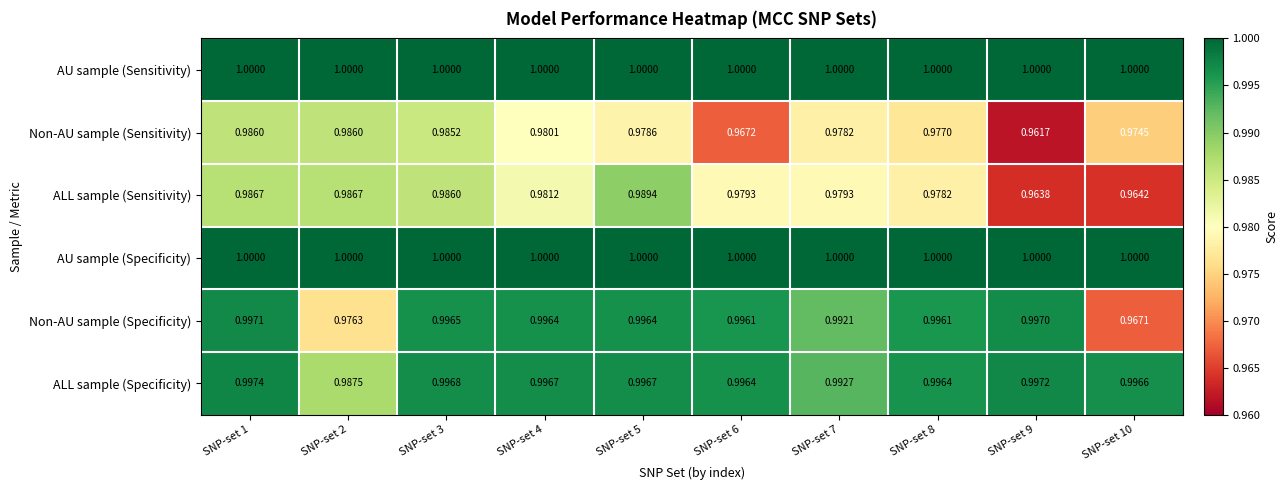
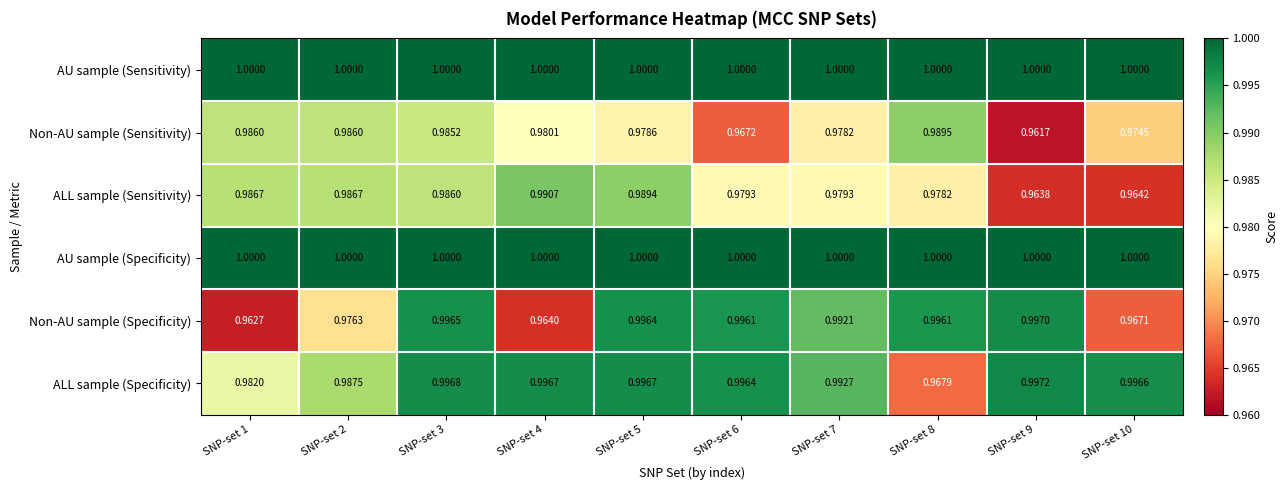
  {
    "AU sample (Sensitivity)": {
      "SNP-set 1": 1.0000,
      "SNP-set 2": 1.0000,
      "SNP-set 3": 1.0000,
      "SNP-set 4": 1.0000,
      "SNP-set 5": 1.0000,
      "SNP-set 6": 1.0000,
      "SNP-set 7": 1.0000,
      "SNP-set 8": 1.0000,
      "SNP-set 9": 1.0000,
      "SNP-set 10": 1.0000
    },
    "Non-AU sample (Sensitivity)": {
      "SNP-set 1": 0.9860,
      "SNP-set 2": 0.9860,
      "SNP-set 3": 0.9852,
      "SNP-set 4": 0.9801,
      "SNP-set 5": 0.9786,
      "SNP-set 6": 0.9672,
      "SNP-set 7": 0.9782,
-     "SNP-set 8": 0.9770,
+     "SNP-set 8": 0.9895,
      "SNP-set 9": 0.9617,
      "SNP-set 10": 0.9745
    },
    "ALL sample (Sensitivity)": {
      "SNP-set 1": 0.9867,
      "SNP-set 2": 0.9867,
      "SNP-set 3": 0.9860,
-     "SNP-set 4": 0.9812,
+     "SNP-set 4": 0.9907,
      "SNP-set 5": 0.9894,
      "SNP-set 6": 0.9793,
      "SNP-set 7": 0.9793,
      "SNP-set 8": 0.9782,
      "SNP-set 9": 0.9638,
      "SNP-set 10": 0.9642
    },
    "AU sample (Specificity)": {
      "SNP-set 1": 1.0000,
      "SNP-set 2": 1.0000,
      "SNP-set 3": 1.0000,
      "SNP-set 4": 1.0000,
      "SNP-set 5": 1.0000,
      "SNP-set 6": 1.0000,
      "SNP-set 7": 1.0000,
      "SNP-set 8": 1.0000,
      "SNP-set 9": 1.0000,
      "SNP-set 10": 1.0000
    },
    "Non-AU sample (Specificity)": {
-     "SNP-set 1": 0.9971,
+     "SNP-set 1": 0.9627,
      "SNP-set 2": 0.9763,
      "SNP-set 3": 0.9965,
-     "SNP-set 4": 0.9964,
+     "SNP-set 4": 0.9640,
      "SNP-set 5": 0.9964,
      "SNP-set 6": 0.9961,
      "SNP-set 7": 0.9921,
      "SNP-set 8": 0.9961,
      "SNP-set 9": 0.9970,
      "SNP-set 10": 0.9671
    },
    "ALL sample (Specificity)": {
-     "SNP-set 1": 0.9974,
+     "SNP-set 1": 0.9820,
      "SNP-set 2": 0.9875,
      "SNP-set 3": 0.9968,
      "SNP-set 4": 0.9967,
      "SNP-set 5": 0.9967,
      "SNP-set 6": 0.9964,
      "SNP-set 7": 0.9927,
-     "SNP-set 8": 0.9964,
+     "SNP-set 8": 0.9679,
      "SNP-set 9": 0.9972,
      "SNP-set 10": 0.9966
    }
  }
